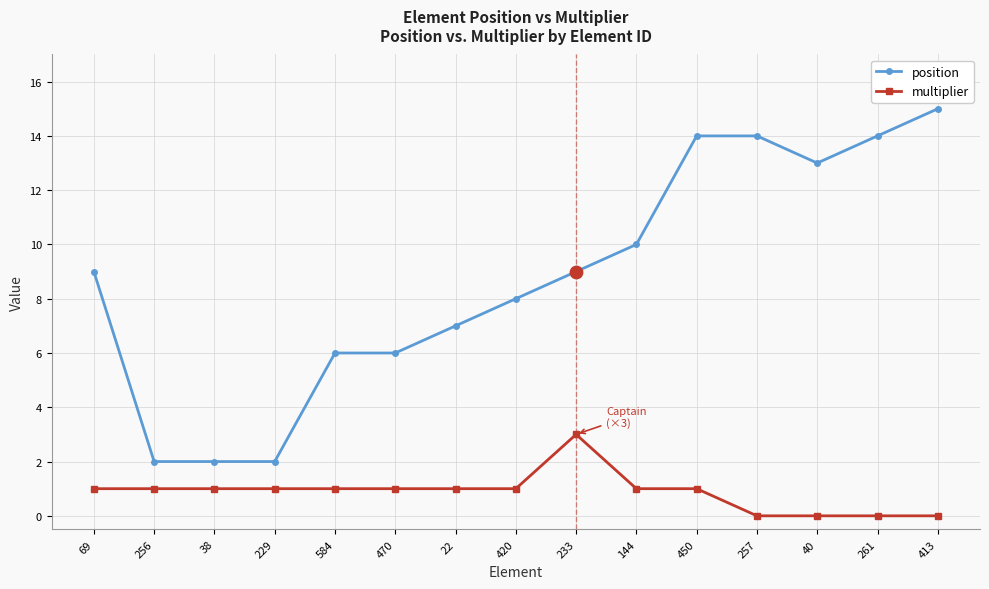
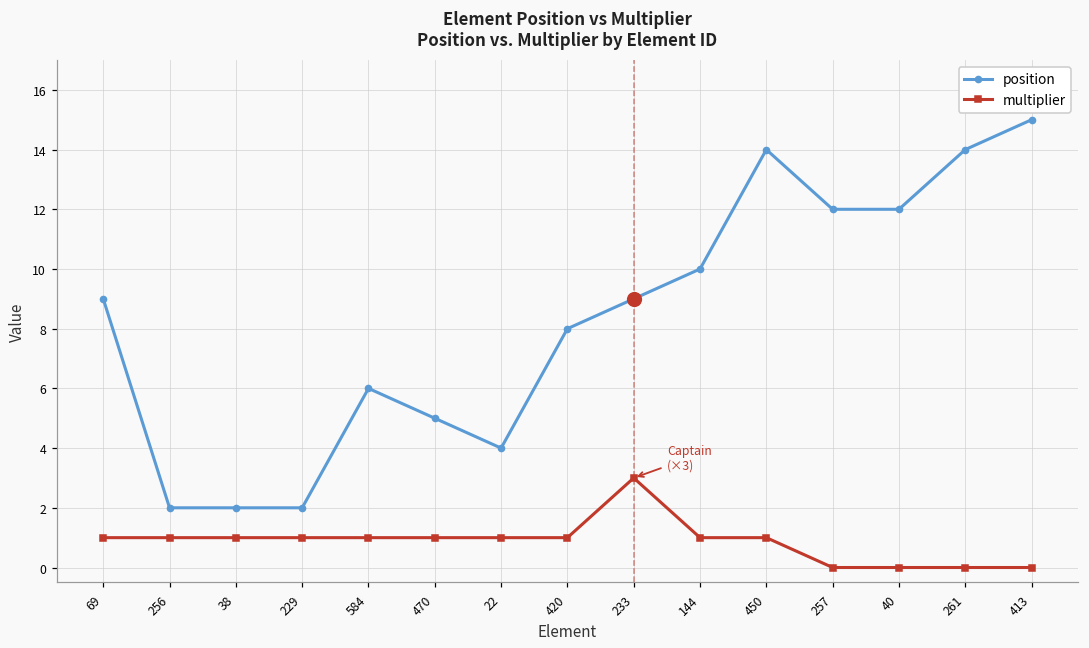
  {
    "position": {
      "69": 9,
      "256": 2,
      "38": 2,
      "229": 2,
      "584": 6,
-     "470": 6,
-     "22": 7,
+     "470": 5,
+     "22": 4,
      "420": 8,
      "144": 10,
      "450": 14,
-     "257": 14,
-     "40": 13,
+     "257": 12,
+     "40": 12,
      "261": 14,
      "413": 15
    }
  }
